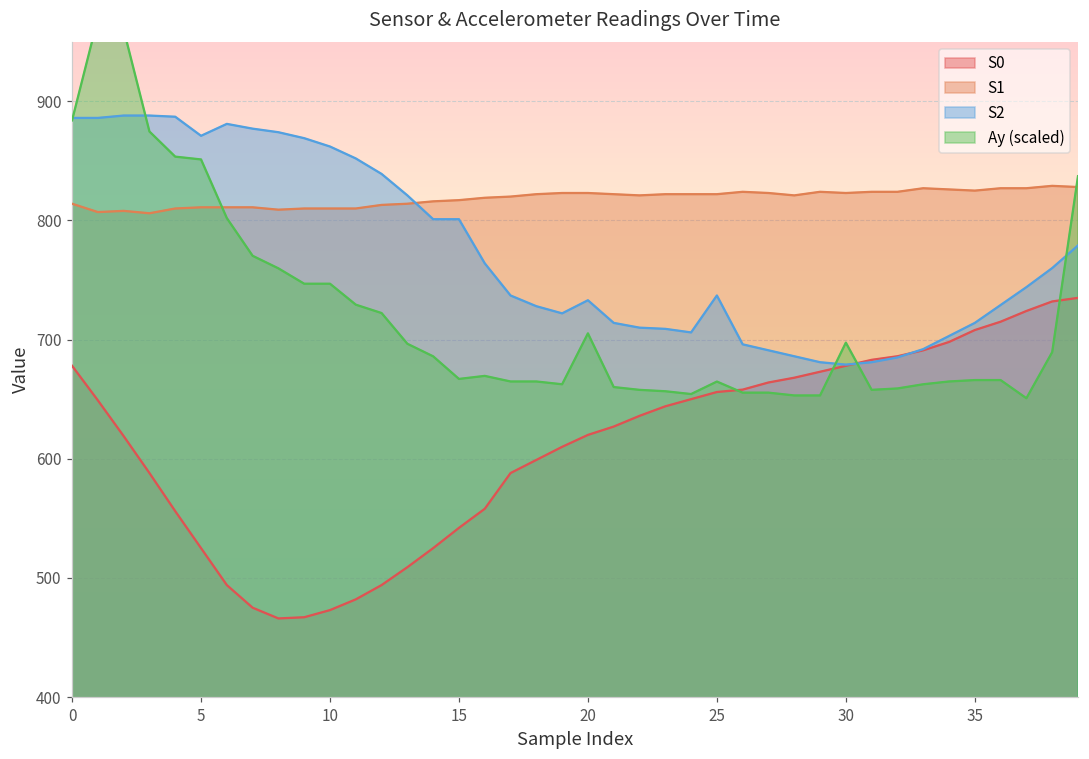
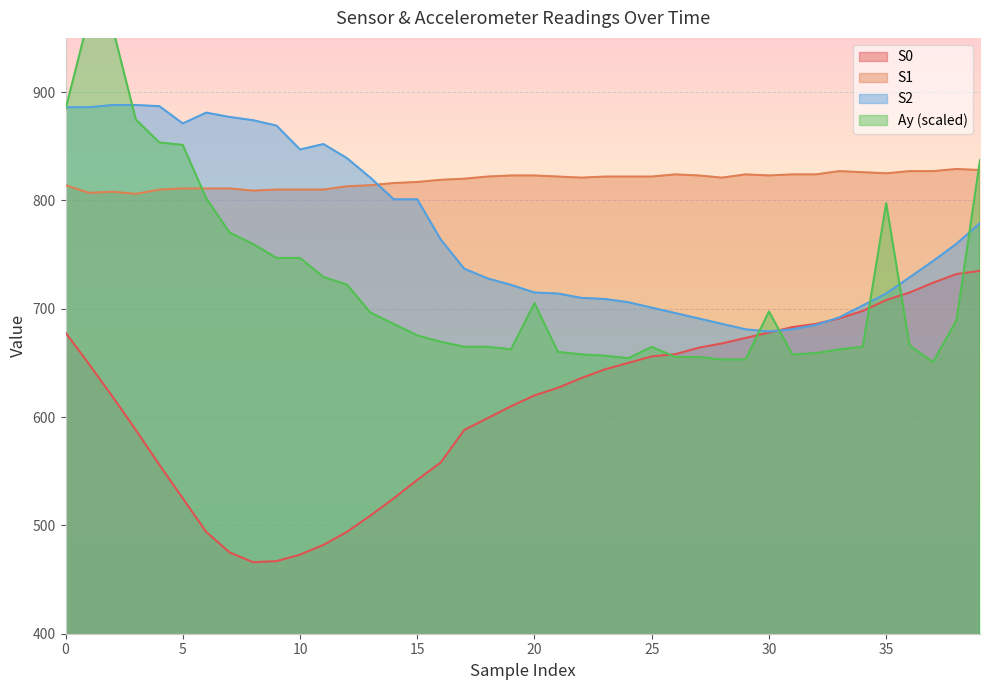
  {
    "S2": {
      "5": 871,
-     "10": 862,
+     "10": 847,
      "15": 801,
-     "20": 733,
-     "25": 737,
+     "20": 715,
+     "25": 701,
      "35": 714
    },
    "Ay (scaled)": {
      "5": 851,
      "10": 747,
-     "15": 667,
+     "15": 675,
      "20": 705,
      "25": 665,
      "30": 697,
-     "35": 666
+     "35": 797
    }
  }
